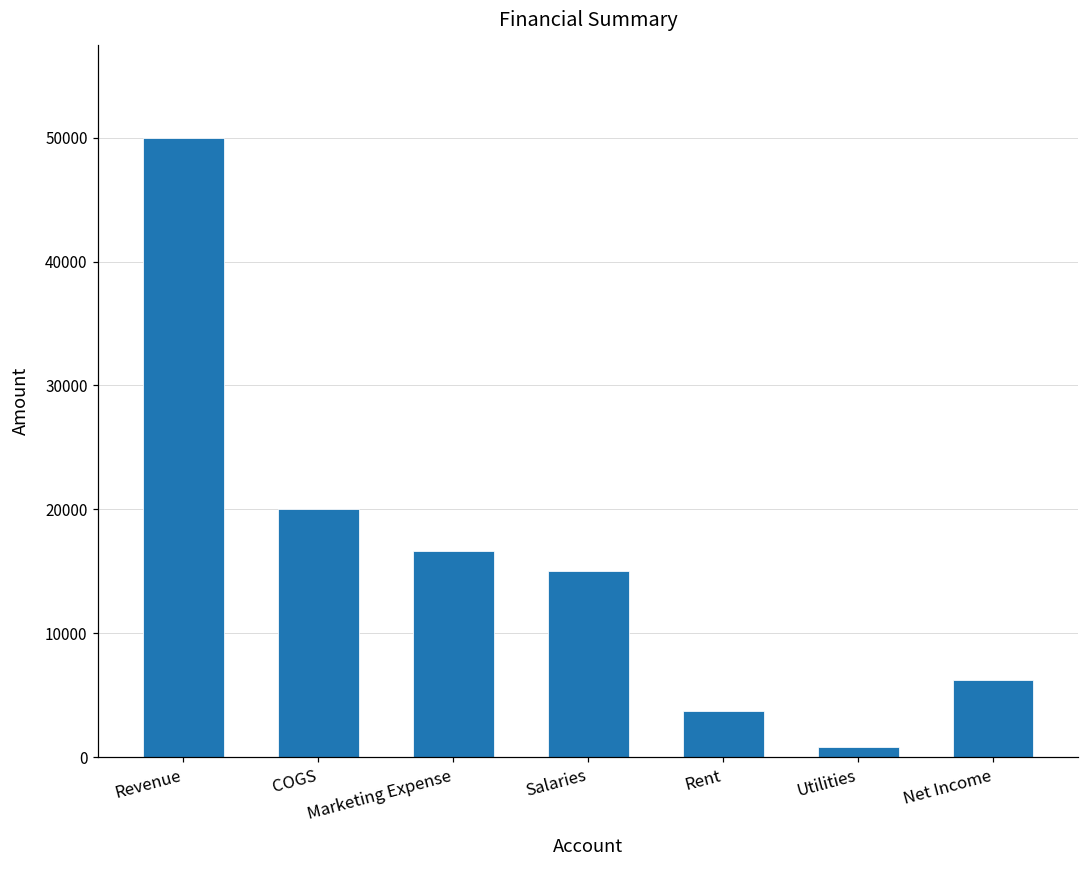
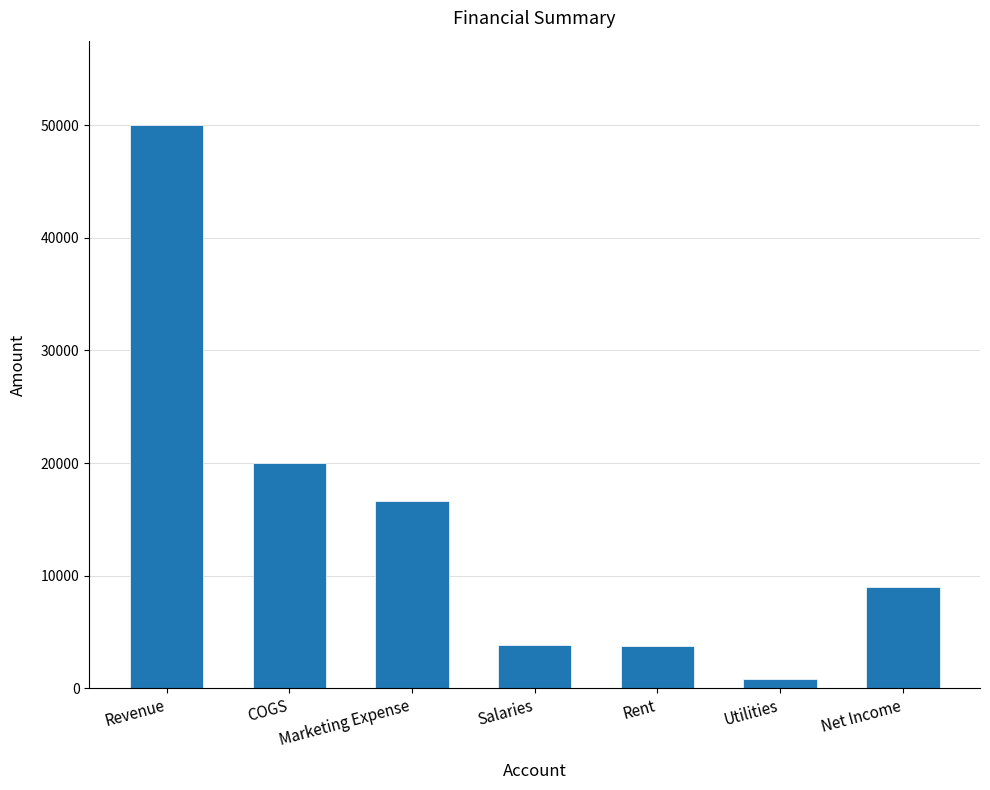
  {
    "Revenue": 50000,
    "COGS": 20000,
    "Marketing Expense": 16600,
-   "Salaries": 15000,
+   "Salaries": 3800,
    "Rent": 3800,
    "Utilities": 800,
-   "Net Income": 6200
+   "Net Income": 9000
  }
